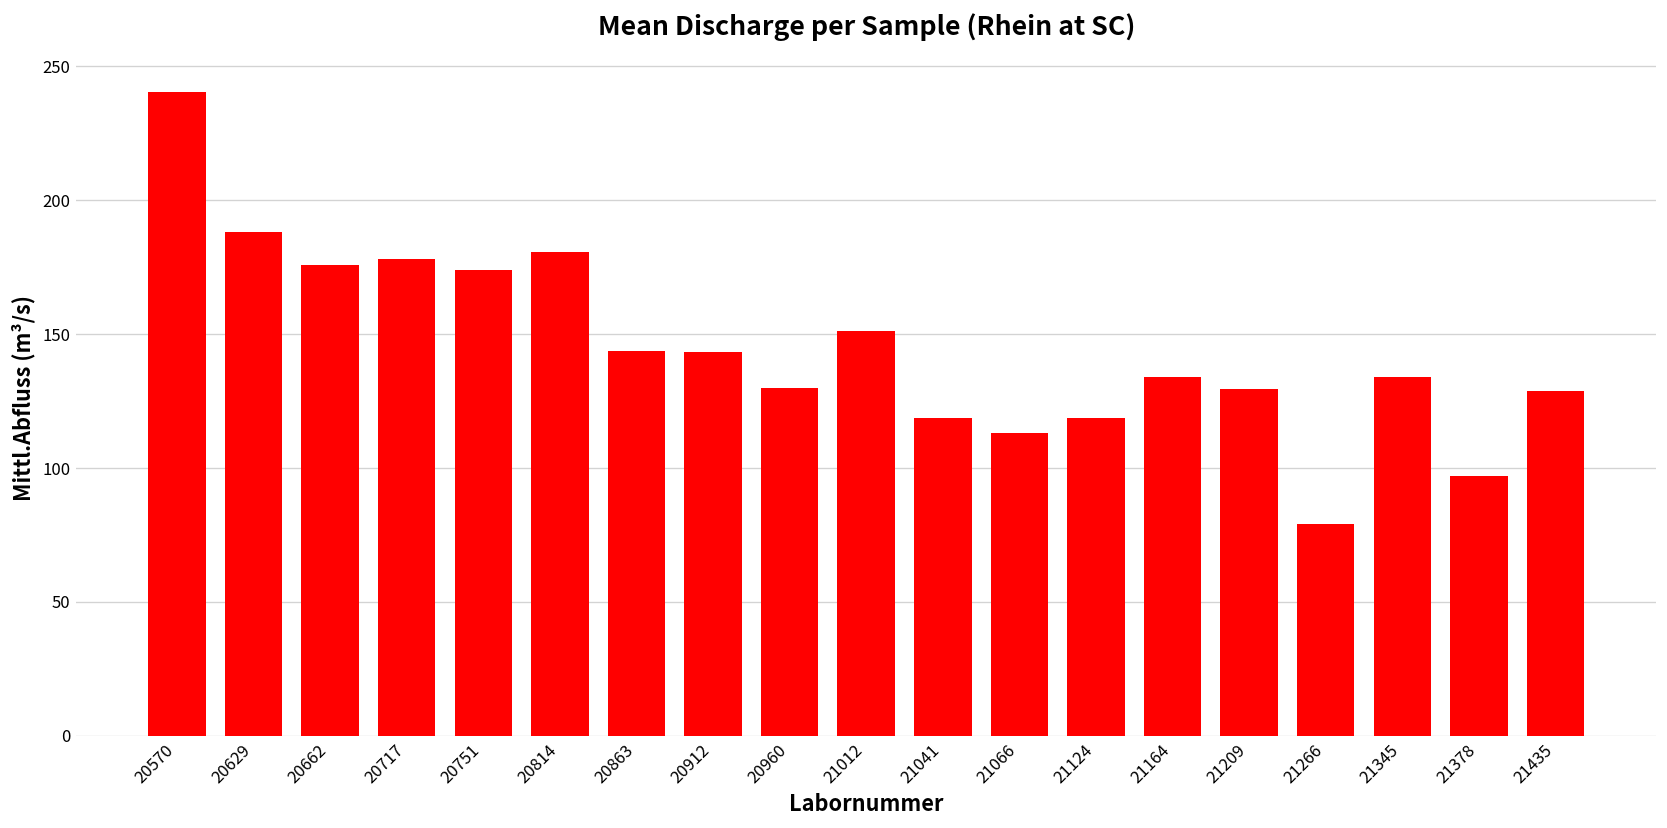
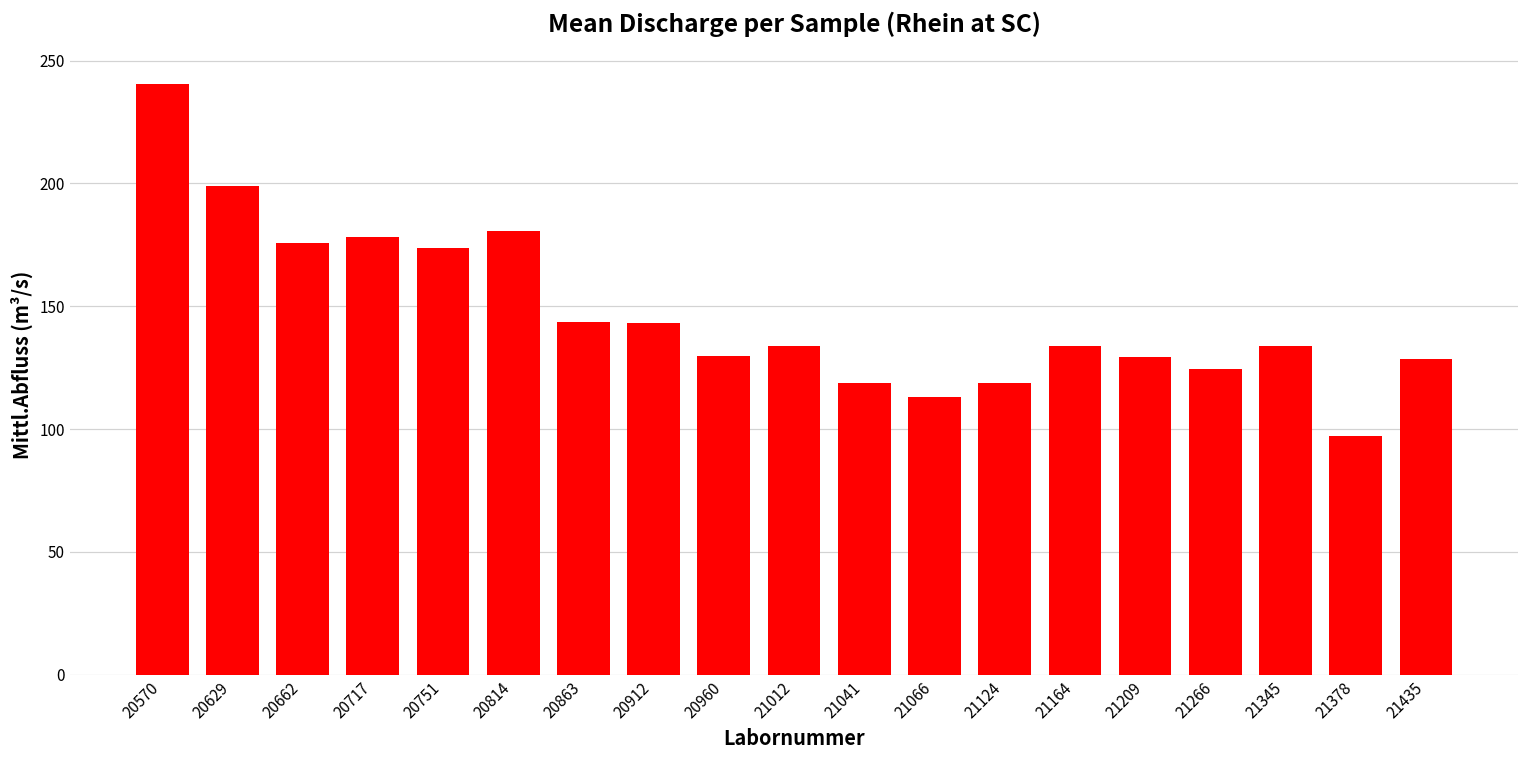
  {
    "20570": 240,
-   "20629": 188,
+   "20629": 199,
    "20662": 176,
    "20717": 178,
    "20751": 174,
    "20814": 181,
    "20863": 144,
    "20912": 143,
    "20960": 130,
-   "21012": 151,
+   "21012": 134,
    "21041": 119,
    "21066": 113,
    "21124": 119,
    "21164": 134,
    "21209": 130,
-   "21266": 79,
+   "21266": 124,
    "21345": 134,
    "21378": 97,
    "21435": 129
  }
